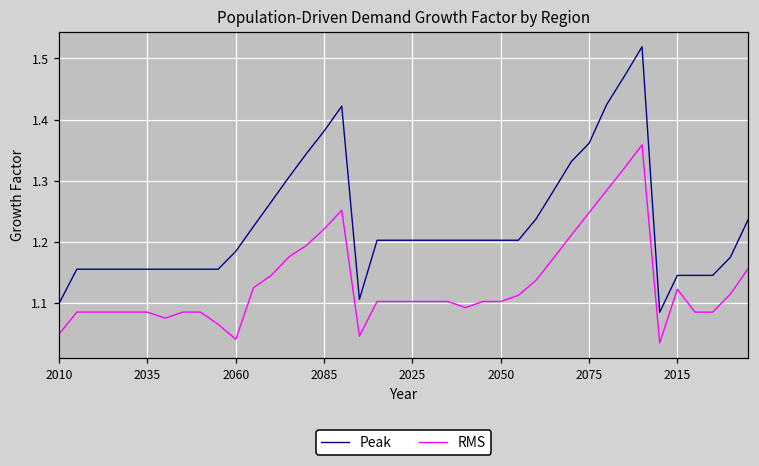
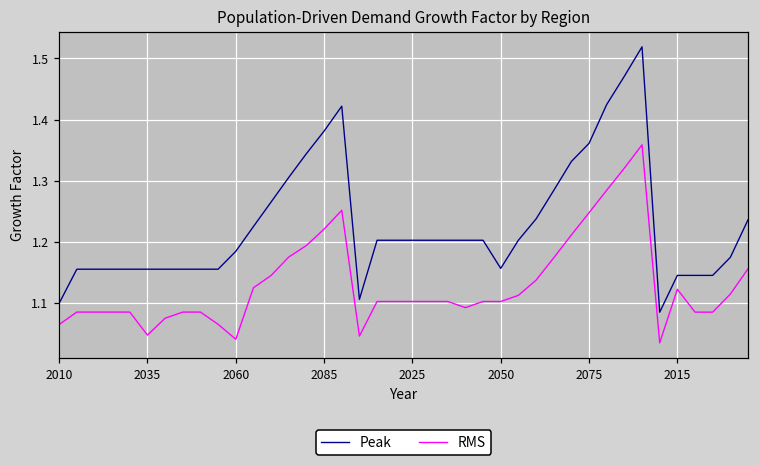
  {
    "Peak": {
      "2010": 1.10,
      "2035": 1.16,
      "2060": 1.18,
      "2085": 1.38,
      "2025": 1.20,
-     "2050": 1.20,
+     "2050": 1.16,
      "2075": 1.36,
      "2015": 1.15
    },
    "RMS": {
-     "2010": 1.05,
-     "2035": 1.09,
+     "2010": 1.07,
+     "2035": 1.05,
      "2060": 1.04,
      "2085": 1.22,
      "2025": 1.10,
      "2050": 1.10,
      "2075": 1.25,
      "2015": 1.12
    }
  }
